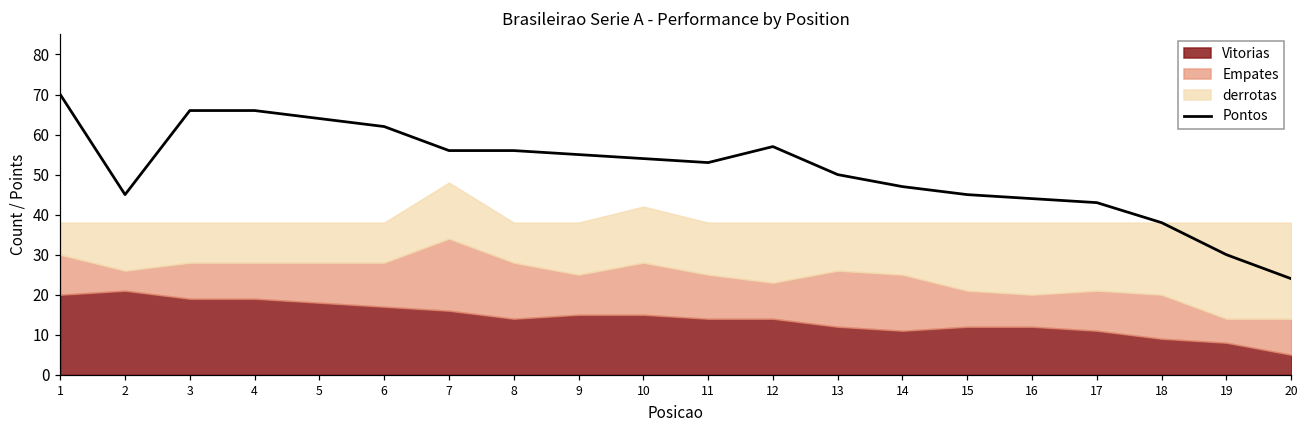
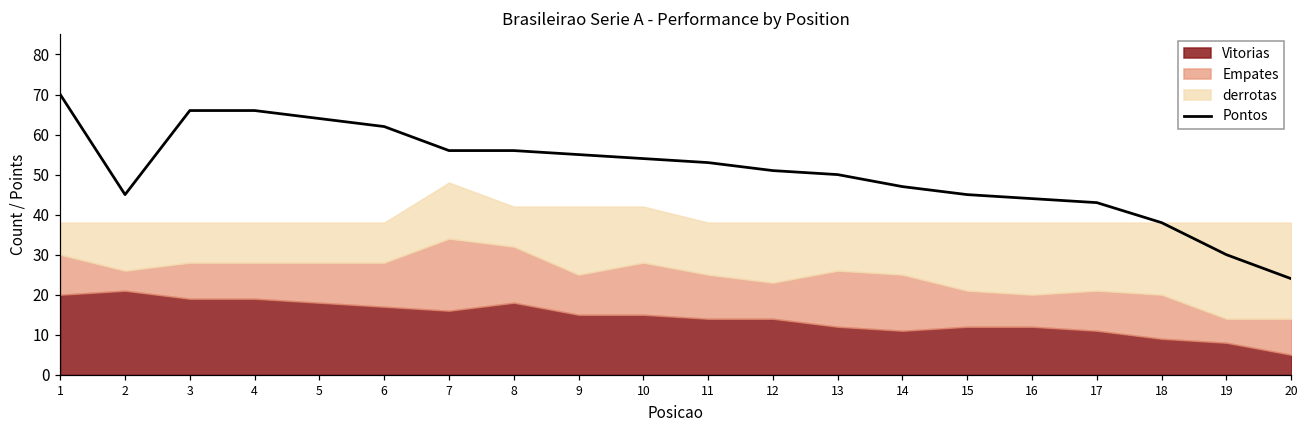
  {
    "Pontos": {
      "1": 70,
      "2": 45,
      "3": 66,
      "4": 66,
      "5": 64,
      "6": 62,
      "7": 56,
      "8": 56,
      "9": 55,
      "10": 54,
      "11": 53,
-     "12": 57,
+     "12": 51,
      "13": 50,
      "14": 47,
      "15": 45,
      "16": 44,
      "17": 43,
      "19": 30,
      "20": 24
    },
    "Vitorias": {
      "1": 20,
      "2": 21,
      "3": 19,
      "4": 19,
      "5": 18,
      "6": 17,
      "7": 16,
-     "8": 14,
+     "8": 18,
      "9": 15,
      "10": 15,
      "11": 14,
      "12": 14,
      "13": 12,
      "14": 11,
      "15": 12,
      "16": 12,
      "17": 11,
      "18": 9,
      "19": 8,
      "20": 5
    },
    "Empates": {
      "1": 10,
      "2": 5,
      "3": 9,
      "4": 9,
      "5": 10,
      "6": 11,
      "7": 18,
      "8": 14,
      "9": 10,
      "10": 13,
      "11": 11,
      "12": 9,
      "13": 14,
      "14": 14,
      "15": 9,
      "16": 8,
      "17": 10,
      "18": 11,
      "19": 6,
      "20": 9
    },
    "derrotas": {
      "1": 8,
      "2": 12,
      "3": 10,
      "4": 10,
      "5": 10,
      "6": 10,
      "7": 14,
      "8": 10,
-     "9": 13,
+     "9": 17,
      "10": 14,
      "11": 13,
      "12": 15,
      "13": 12,
      "14": 13,
      "15": 17,
      "16": 18,
      "17": 17,
      "19": 24,
      "20": 24
    }
  }
